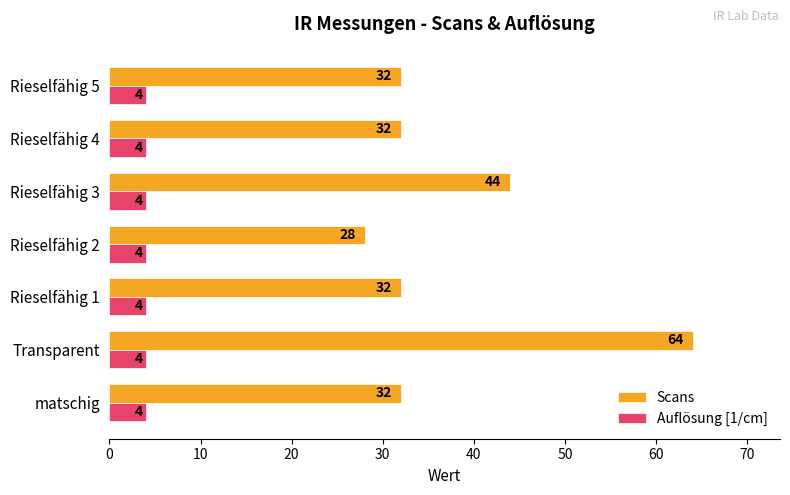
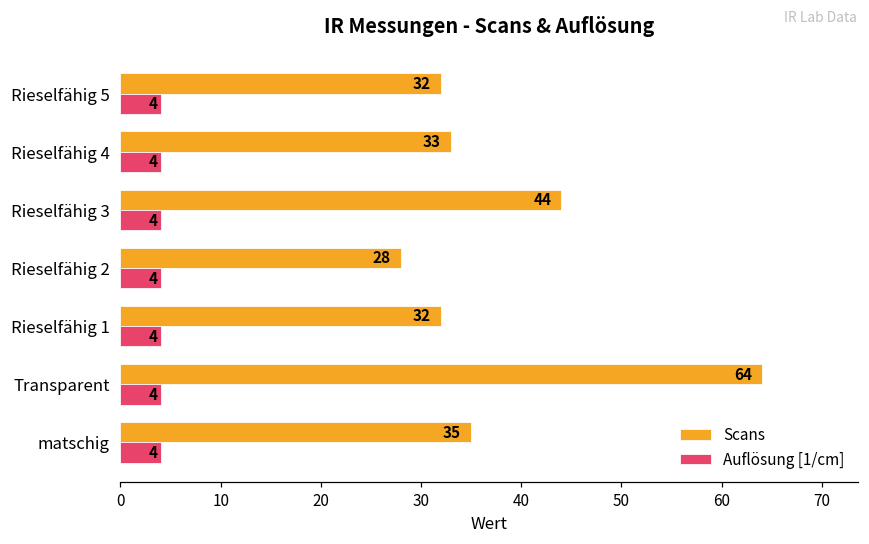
  {
    "Scans": {
      "Rieselfähig 5": 32,
-     "Rieselfähig 4": 32,
+     "Rieselfähig 4": 33,
      "Rieselfähig 3": 44,
      "Rieselfähig 2": 28,
      "Rieselfähig 1": 32,
      "Transparent": 64,
-     "matschig": 32
+     "matschig": 35
    },
    "Auflösung [1/cm]": {
      "Rieselfähig 5": 4,
      "Rieselfähig 4": 4,
      "Rieselfähig 3": 4,
      "Rieselfähig 2": 4,
      "Rieselfähig 1": 4,
      "Transparent": 4,
      "matschig": 4
    }
  }
